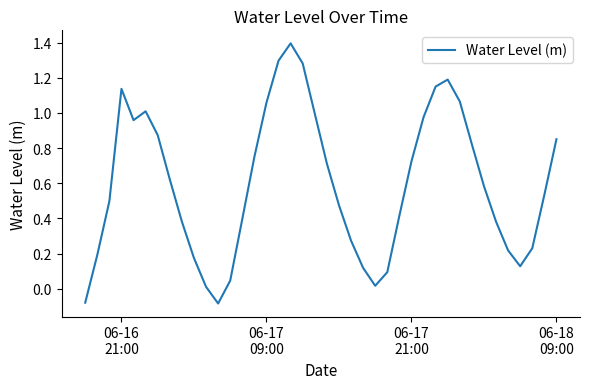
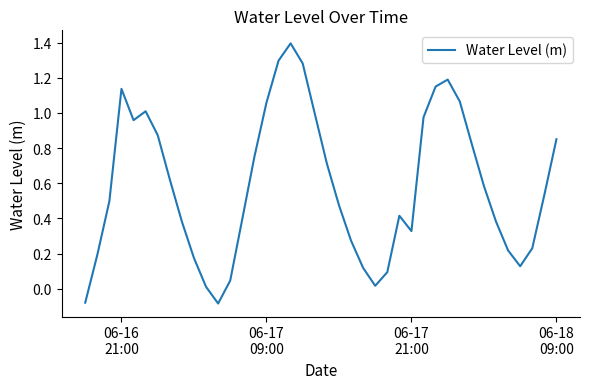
  {
    "06-16 21:00": 1.14,
    "06-17 09:00": 1.06,
-   "06-17 21:00": 0.72,
+   "06-17 21:00": 0.33,
    "06-18 09:00": 0.85
  }
